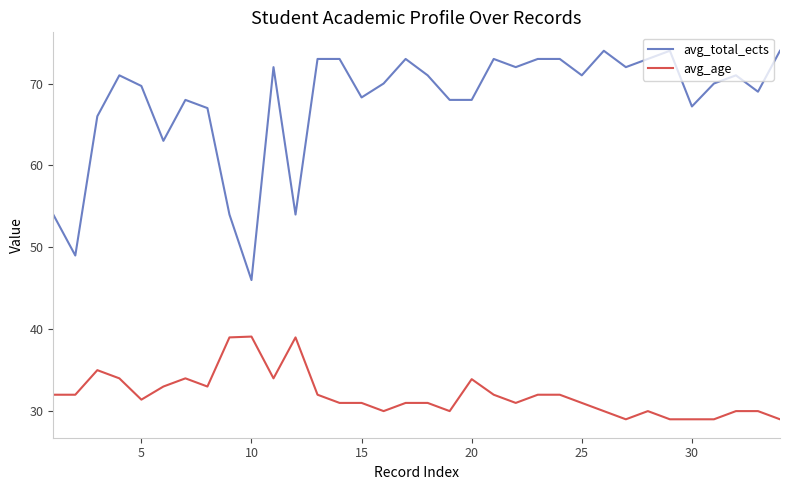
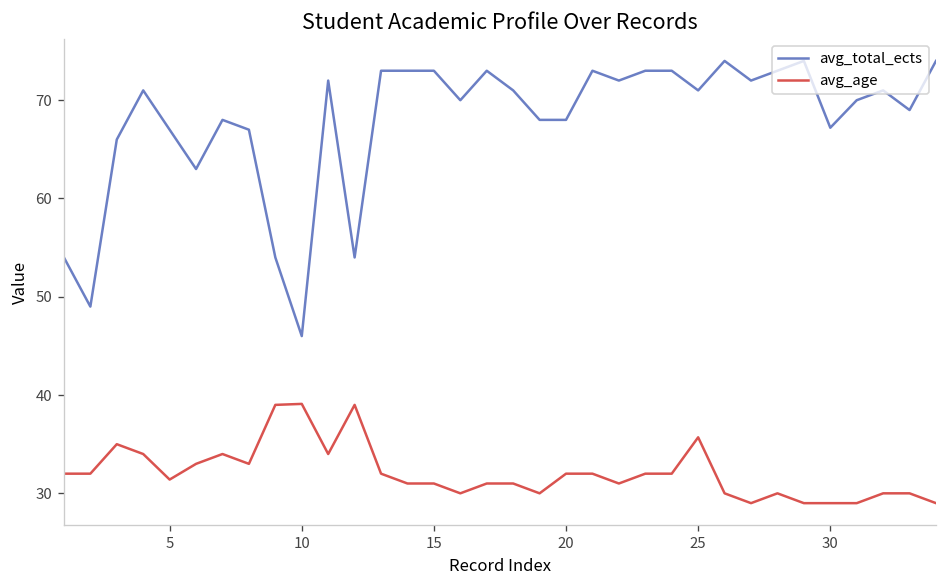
  {
    "avg_total_ects": {
-     "5": 70,
+     "5": 67,
      "10": 46,
-     "15": 68,
+     "15": 73,
      "20": 68,
      "25": 71,
      "30": 67
    },
    "avg_age": {
      "5": 31,
      "10": 39,
      "15": 31,
-     "20": 34,
-     "25": 31,
+     "20": 32,
+     "25": 36,
      "30": 29
    }
  }
